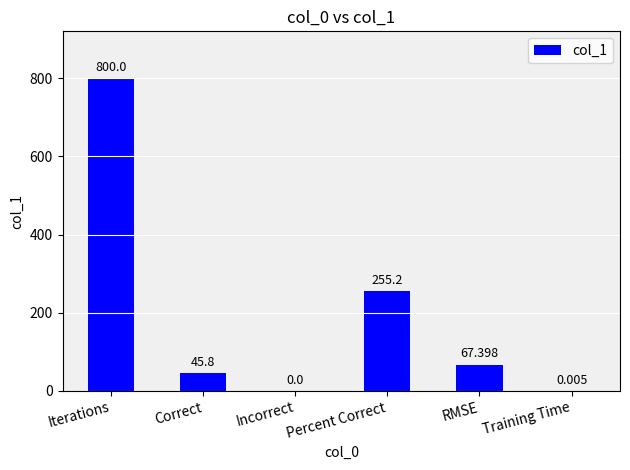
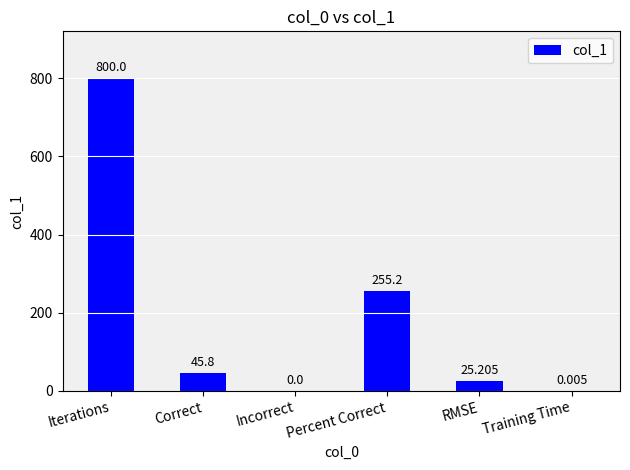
  {
    "Iterations": 800.0,
    "Correct": 45.8,
    "Incorrect": 0.0,
    "Percent Correct": 255.2,
-   "RMSE": 67.398,
+   "RMSE": 25.205,
    "Training Time": 0.005
  }
